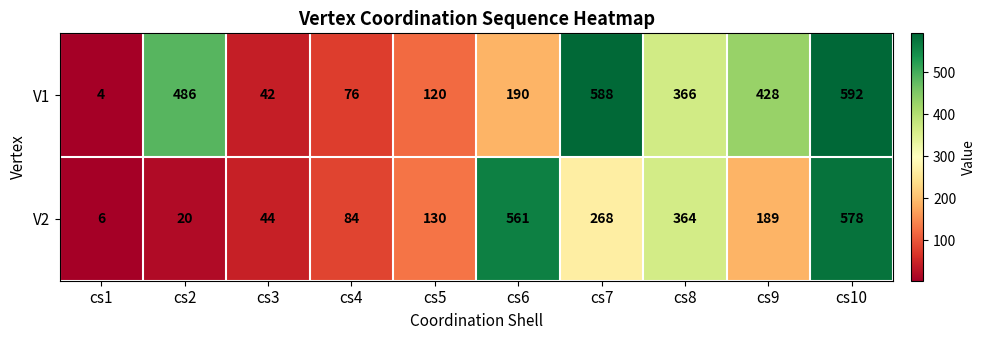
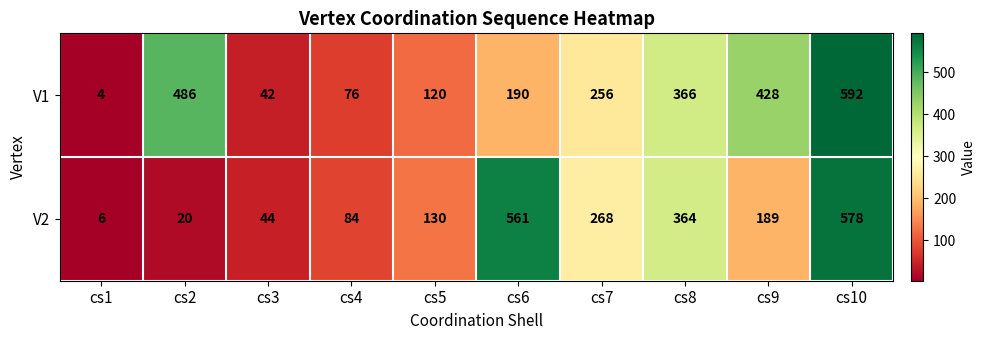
  {
    "V1": {
      "cs1": 4,
      "cs2": 486,
      "cs3": 42,
      "cs4": 76,
      "cs5": 120,
      "cs6": 190,
-     "cs7": 588,
+     "cs7": 256,
      "cs8": 366,
      "cs9": 428,
      "cs10": 592
    },
    "V2": {
      "cs1": 6,
      "cs2": 20,
      "cs3": 44,
      "cs4": 84,
      "cs5": 130,
      "cs6": 561,
      "cs7": 268,
      "cs8": 364,
      "cs9": 189,
      "cs10": 578
    }
  }
